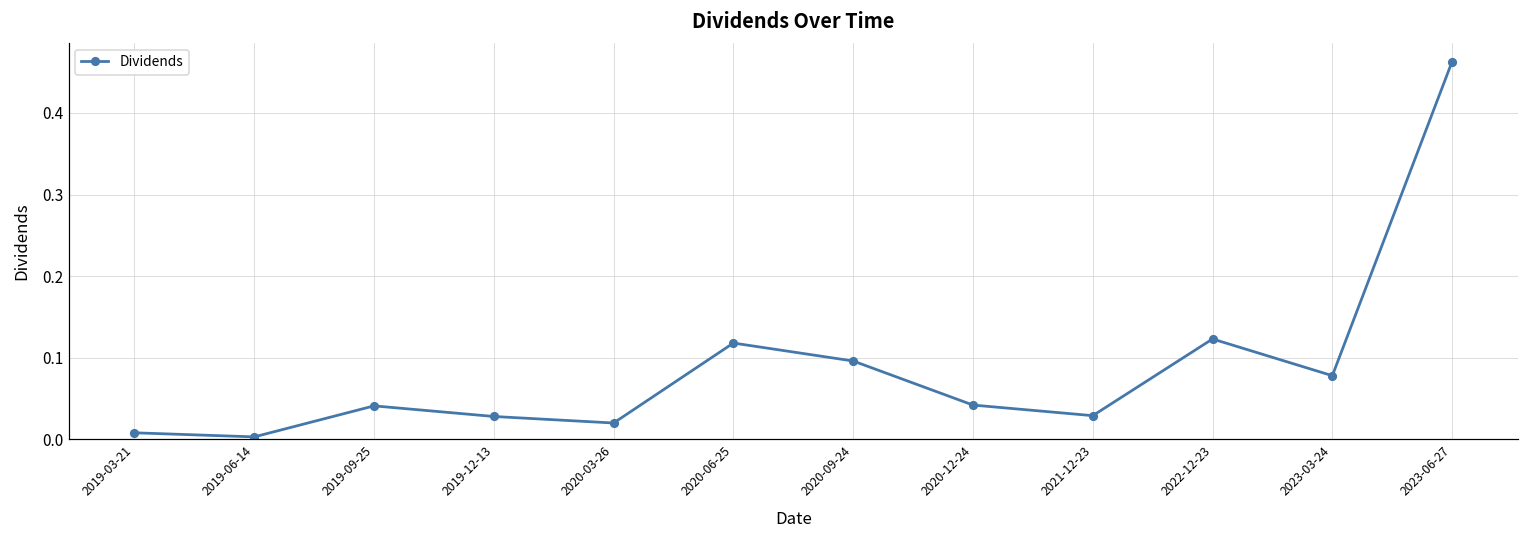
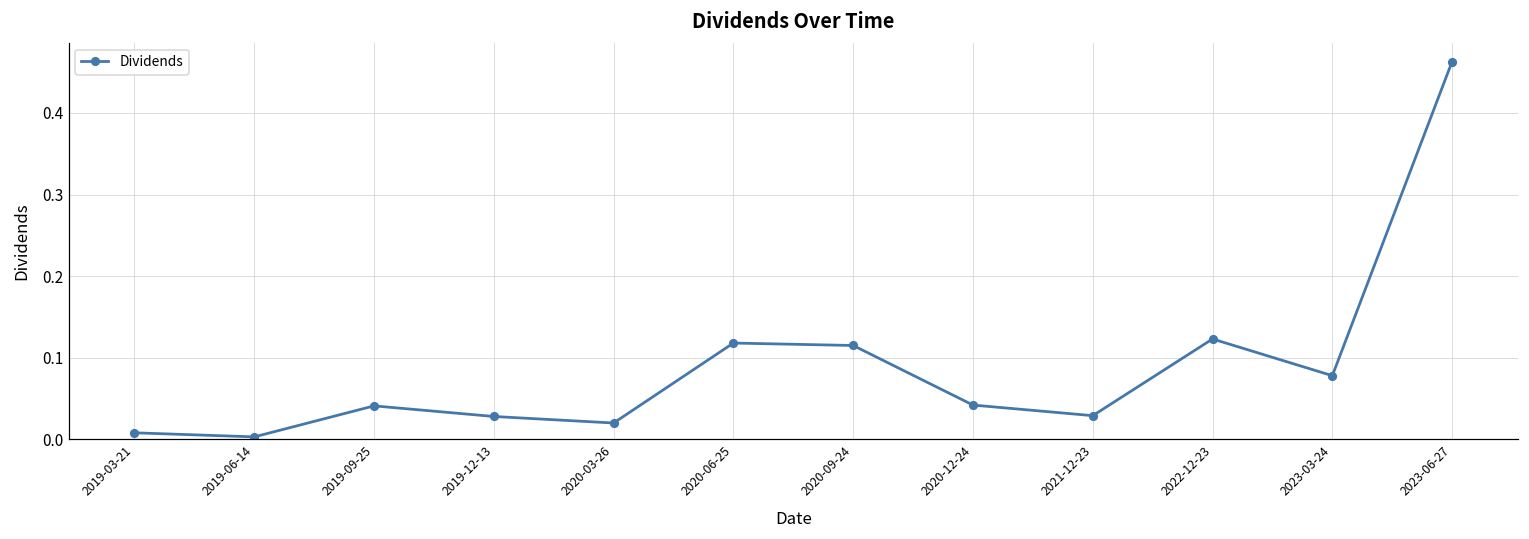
  {
    "2019-03-21": 0.01,
    "2019-06-14": 0.00,
    "2019-09-25": 0.04,
    "2019-12-13": 0.03,
    "2020-03-26": 0.02,
    "2020-06-25": 0.12,
-   "2020-09-24": 0.10,
+   "2020-09-24": 0.12,
    "2020-12-24": 0.04,
    "2021-12-23": 0.03,
    "2022-12-23": 0.12,
    "2023-03-24": 0.08,
    "2023-06-27": 0.46
  }
